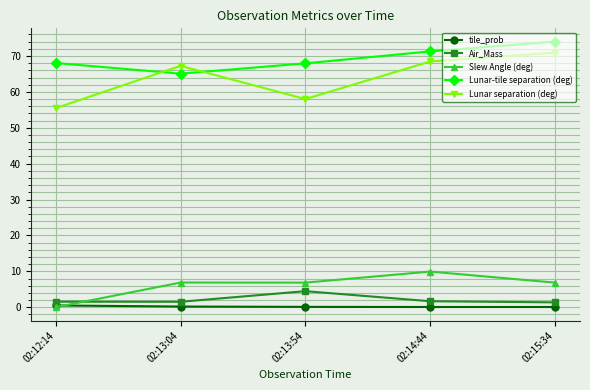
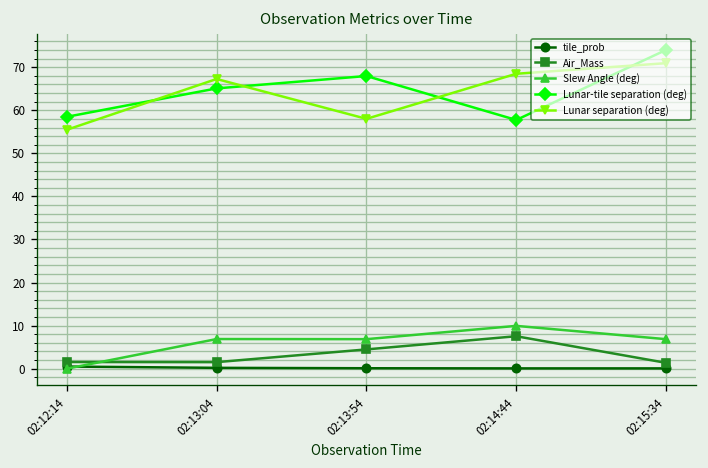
  {
    "tile_prob": {
      "02:13:04": 0,
      "02:13:54": 0,
      "02:14:44": 0,
      "02:15:34": 0
    },
    "Air_Mass": {
      "02:12:14": 2,
      "02:13:04": 2,
      "02:13:54": 4,
-     "02:14:44": 2,
+     "02:14:44": 8,
      "02:15:34": 1
    },
    "Slew Angle (deg)": {
      "02:13:04": 7,
      "02:13:54": 7,
      "02:14:44": 10,
      "02:15:34": 7
    },
    "Lunar-tile separation (deg)": {
-     "02:12:14": 68,
+     "02:12:14": 58,
      "02:13:04": 65,
      "02:13:54": 68,
-     "02:14:44": 71
+     "02:14:44": 58
    },
    "Lunar separation (deg)": {
      "02:12:14": 55,
      "02:13:04": 67,
      "02:13:54": 58,
      "02:14:44": 68
    }
  }
